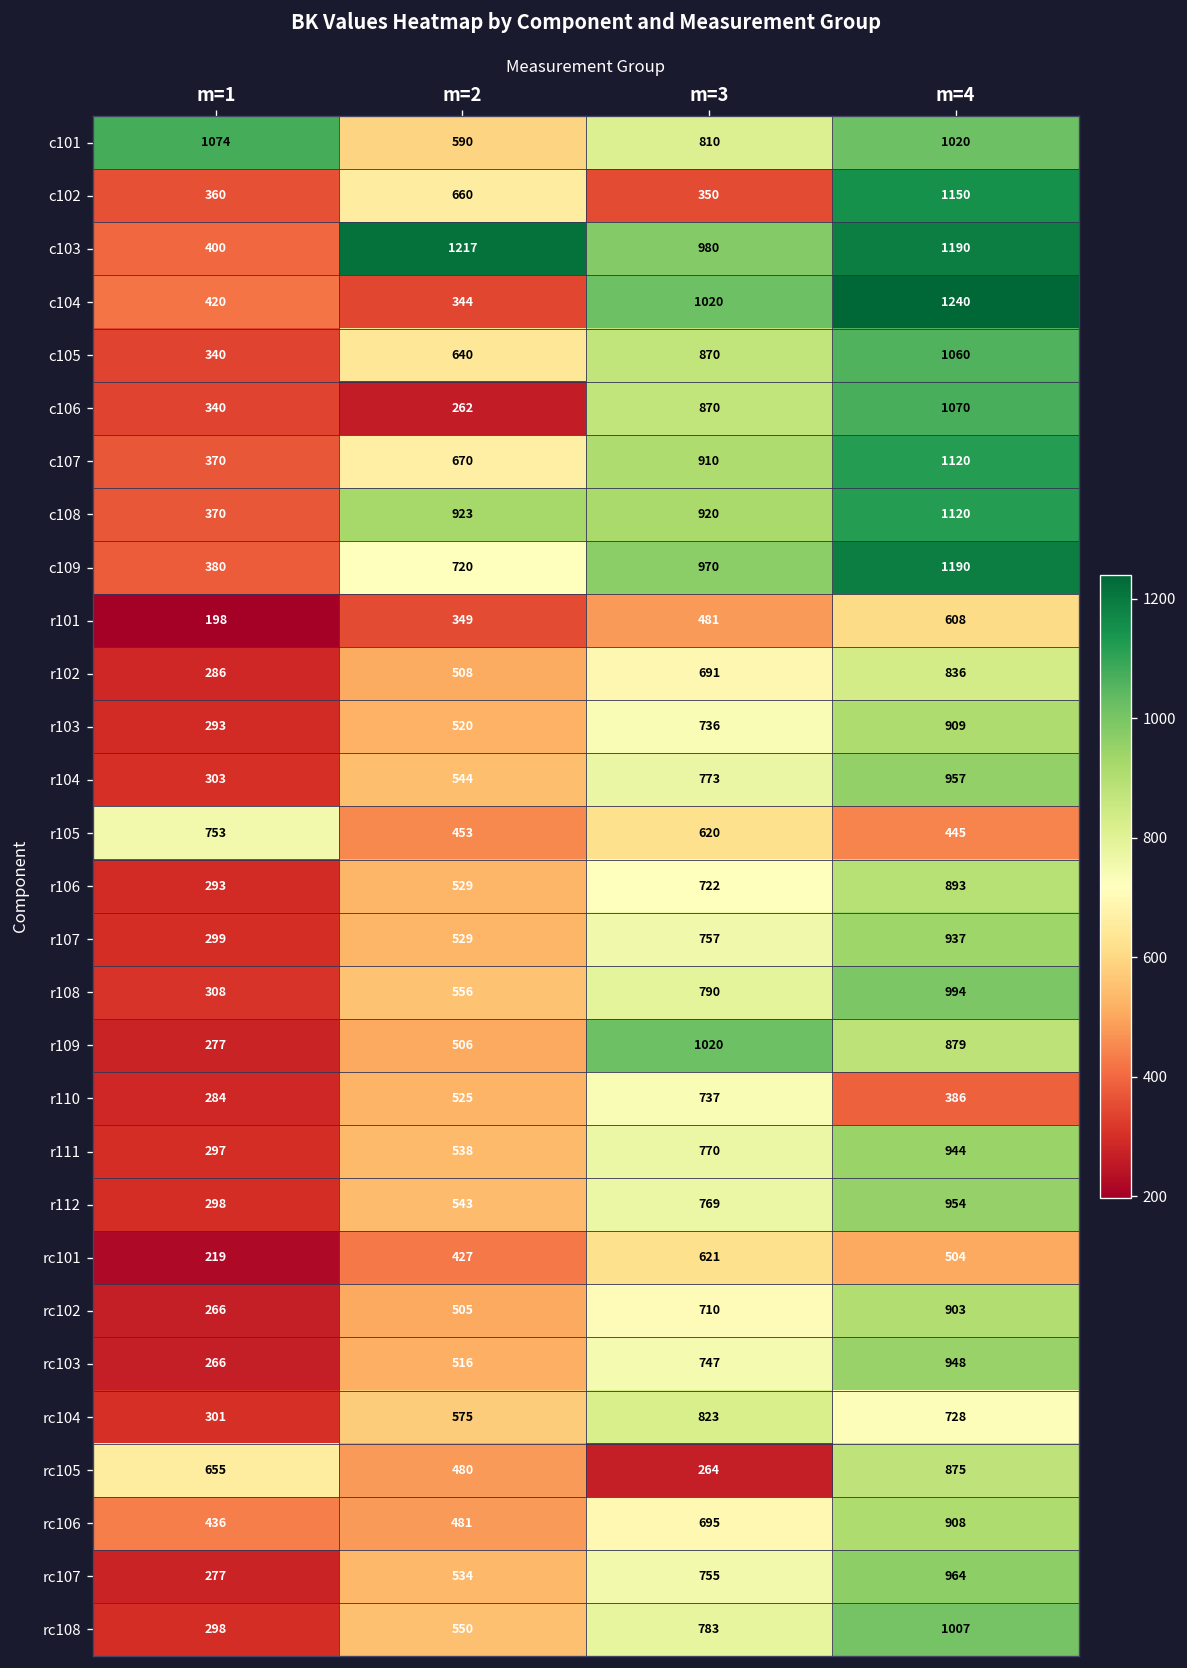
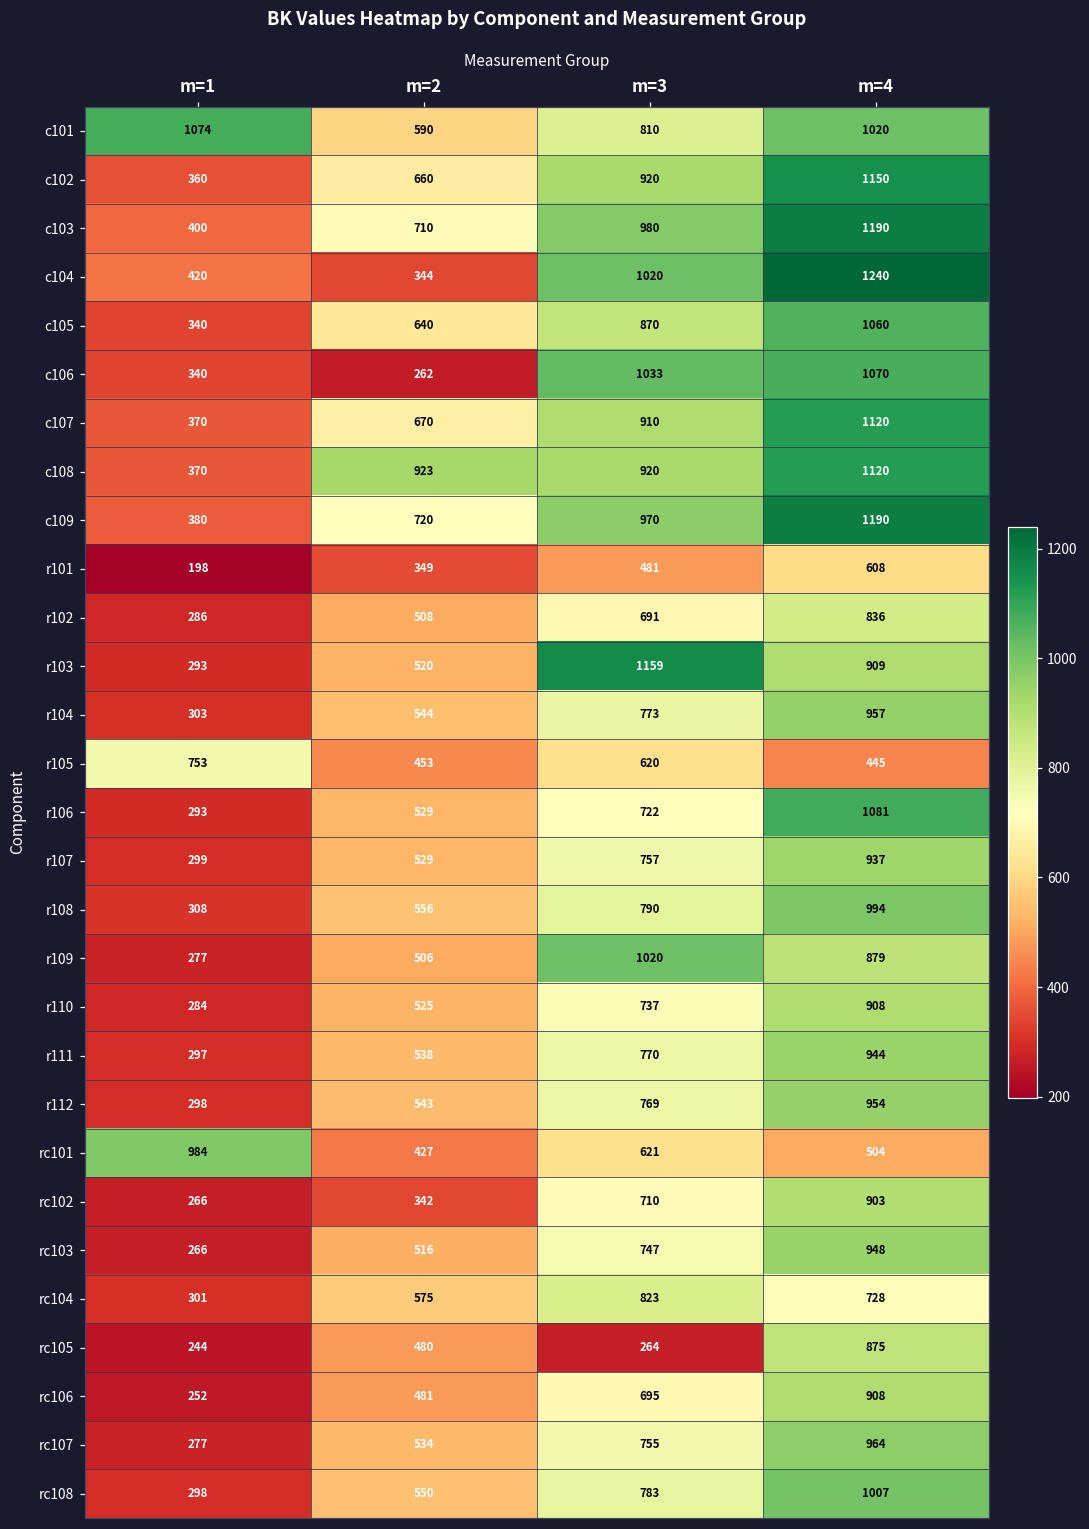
  {
    "c101": {
      "m=1": 1074,
      "m=2": 590,
      "m=3": 810,
      "m=4": 1020
    },
    "c102": {
      "m=1": 360,
      "m=2": 660,
-     "m=3": 350,
+     "m=3": 920,
      "m=4": 1150
    },
    "c103": {
      "m=1": 400,
-     "m=2": 1217,
+     "m=2": 710,
      "m=3": 980,
      "m=4": 1190
    },
    "c104": {
      "m=1": 420,
      "m=2": 344,
      "m=3": 1020,
      "m=4": 1240
    },
    "c105": {
      "m=1": 340,
      "m=2": 640,
      "m=3": 870,
      "m=4": 1060
    },
    "c106": {
      "m=1": 340,
      "m=2": 262,
-     "m=3": 870,
+     "m=3": 1033,
      "m=4": 1070
    },
    "c107": {
      "m=1": 370,
      "m=2": 670,
      "m=3": 910,
      "m=4": 1120
    },
    "c108": {
      "m=1": 370,
      "m=2": 923,
      "m=3": 920,
      "m=4": 1120
    },
    "c109": {
      "m=1": 380,
      "m=2": 720,
      "m=3": 970,
      "m=4": 1190
    },
    "r101": {
      "m=1": 198,
      "m=2": 349,
      "m=3": 481,
      "m=4": 608
    },
    "r102": {
      "m=1": 286,
      "m=2": 508,
      "m=3": 691,
      "m=4": 836
    },
    "r103": {
      "m=1": 293,
      "m=2": 520,
-     "m=3": 736,
+     "m=3": 1159,
      "m=4": 909
    },
    "r104": {
      "m=1": 303,
      "m=2": 544,
      "m=3": 773,
      "m=4": 957
    },
    "r105": {
      "m=1": 753,
      "m=2": 453,
      "m=3": 620,
      "m=4": 445
    },
    "r106": {
      "m=1": 293,
      "m=2": 529,
      "m=3": 722,
-     "m=4": 893
+     "m=4": 1081
    },
    "r107": {
      "m=1": 299,
      "m=2": 529,
      "m=3": 757,
      "m=4": 937
    },
    "r108": {
      "m=1": 308,
      "m=2": 556,
      "m=3": 790,
      "m=4": 994
    },
    "r109": {
      "m=1": 277,
      "m=2": 506,
      "m=3": 1020,
      "m=4": 879
    },
    "r110": {
      "m=1": 284,
      "m=2": 525,
      "m=3": 737,
-     "m=4": 386
+     "m=4": 908
    },
    "r111": {
      "m=1": 297,
      "m=2": 538,
      "m=3": 770,
      "m=4": 944
    },
    "r112": {
      "m=1": 298,
      "m=2": 543,
      "m=3": 769,
      "m=4": 954
    },
    "rc101": {
-     "m=1": 219,
+     "m=1": 984,
      "m=2": 427,
      "m=3": 621,
      "m=4": 504
    },
    "rc102": {
      "m=1": 266,
-     "m=2": 505,
+     "m=2": 342,
      "m=3": 710,
      "m=4": 903
    },
    "rc103": {
      "m=1": 266,
      "m=2": 516,
      "m=3": 747,
      "m=4": 948
    },
    "rc104": {
      "m=1": 301,
      "m=2": 575,
      "m=3": 823,
      "m=4": 728
    },
    "rc105": {
-     "m=1": 655,
+     "m=1": 244,
      "m=2": 480,
      "m=3": 264,
      "m=4": 875
    },
    "rc106": {
-     "m=1": 436,
+     "m=1": 252,
      "m=2": 481,
      "m=3": 695,
      "m=4": 908
    },
    "rc107": {
      "m=1": 277,
      "m=2": 534,
      "m=3": 755,
      "m=4": 964
    },
    "rc108": {
      "m=1": 298,
      "m=2": 550,
      "m=3": 783,
      "m=4": 1007
    }
  }
